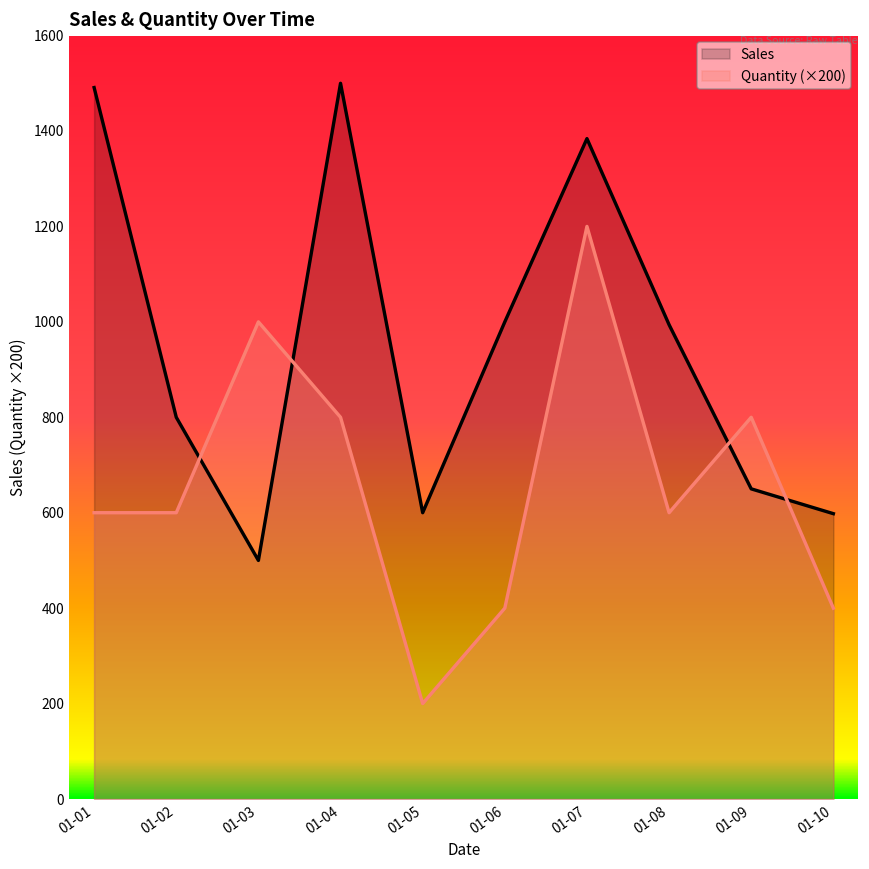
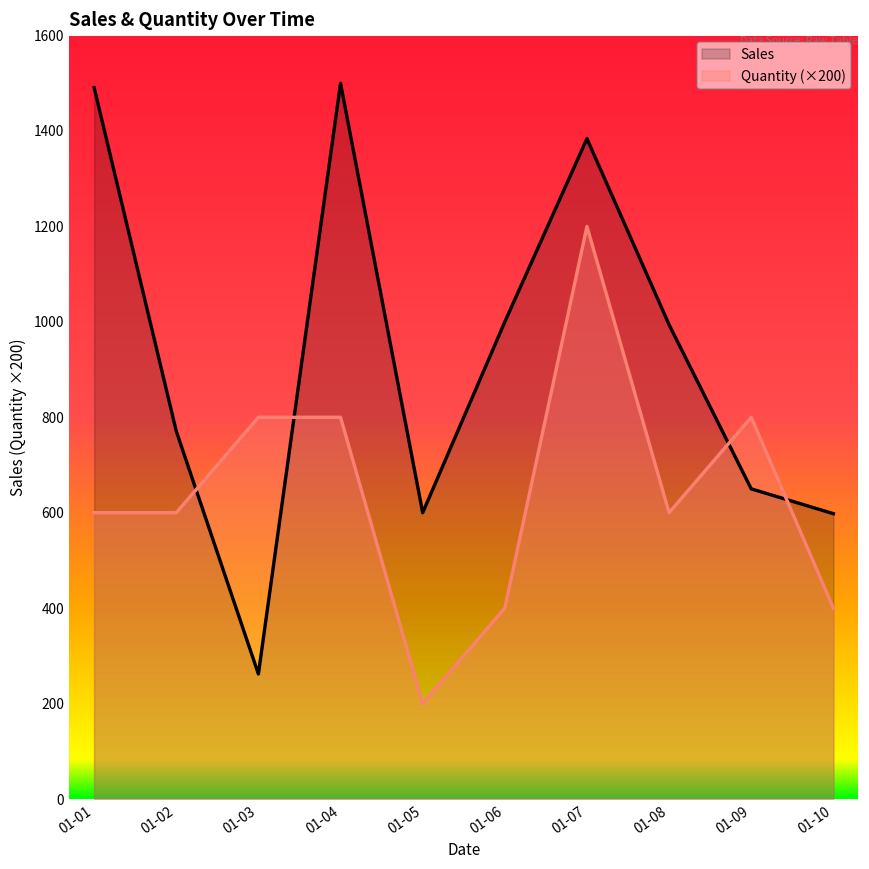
  {
    "Sales": {
      "01-01": 1490,
-     "01-02": 800,
-     "01-03": 500,
+     "01-02": 770,
+     "01-03": 260,
      "01-04": 1500,
      "01-05": 600,
      "01-06": 1000,
      "01-07": 1380,
      "01-08": 990,
      "01-09": 650,
      "01-10": 600
    },
    "Quantity (×200)": {
      "01-01": 600,
      "01-02": 600,
-     "01-03": 1000,
+     "01-03": 800,
      "01-04": 800,
      "01-05": 200,
      "01-06": 400,
      "01-07": 1200,
      "01-08": 600,
      "01-09": 800,
      "01-10": 400
    }
  }
